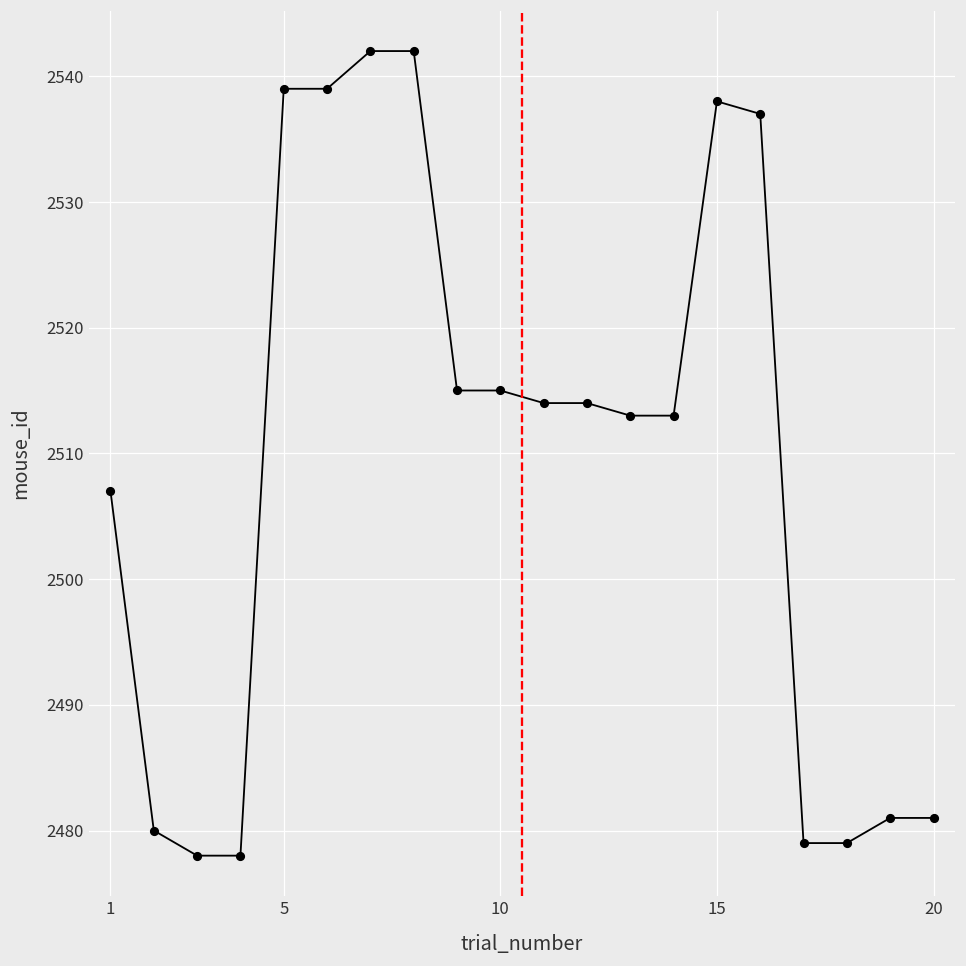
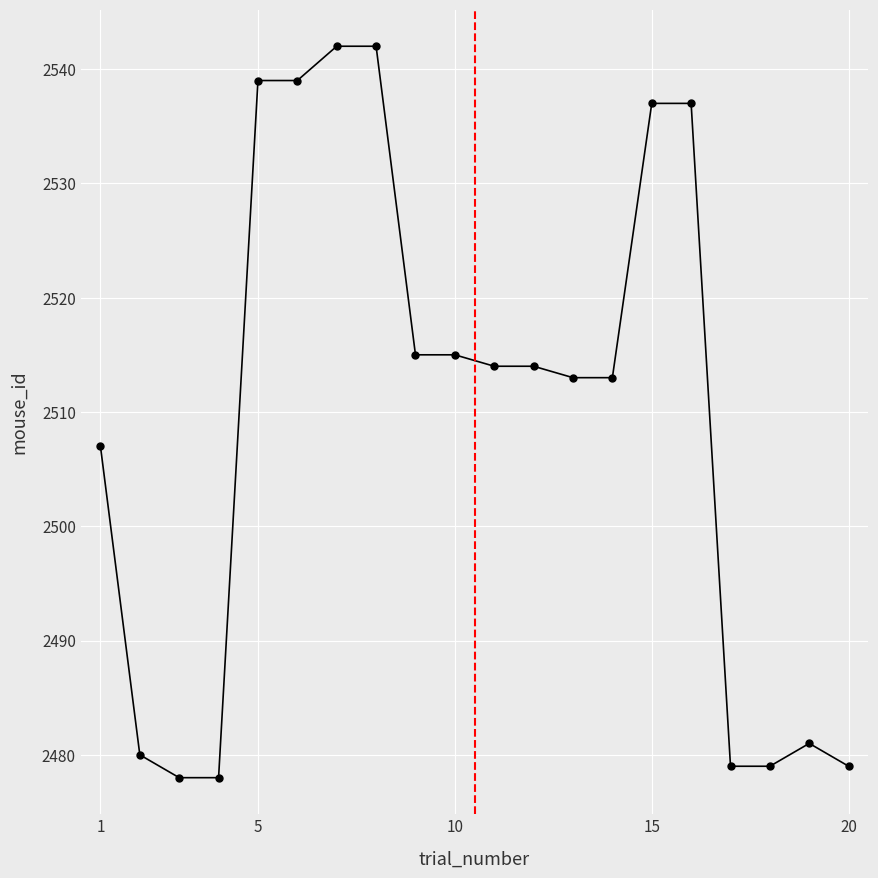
  {
    "1": 2507,
    "5": 2539,
    "10": 2515,
-   "15": 2538,
-   "20": 2481
+   "15": 2537,
+   "20": 2479
  }
